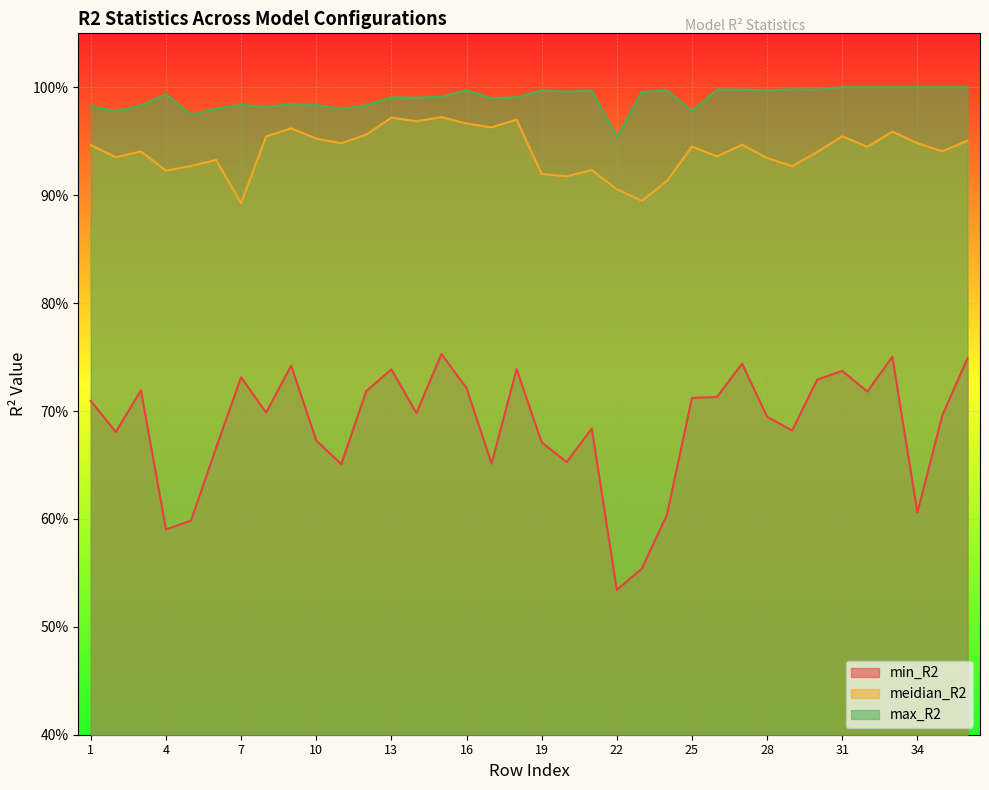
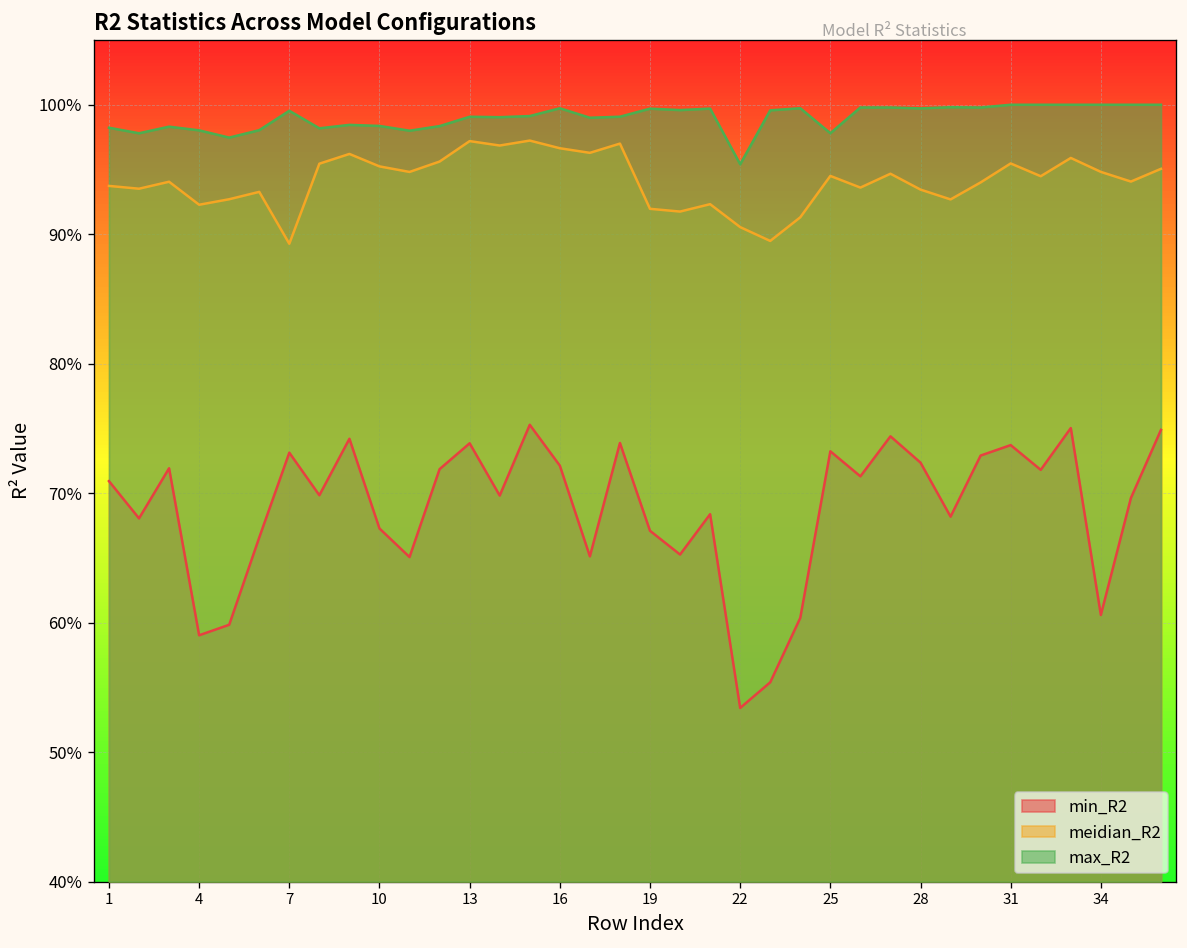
  {
    "min_R2": {
      "1": "70.9%",
      "4": "59.0%",
      "7": "73.1%",
      "10": "67.3%",
      "13": "73.9%",
      "16": "72.1%",
      "19": "67.1%",
      "22": "53.4%",
-     "25": "71.2%",
-     "28": "69.5%",
+     "25": "73.2%",
+     "28": "72.4%",
      "31": "73.7%",
      "34": "60.6%"
    },
    "meidian_R2": {
-     "1": "94.6%",
+     "1": "93.7%",
      "4": "92.3%",
      "7": "89.3%",
      "10": "95.2%",
      "13": "97.2%",
      "16": "96.6%",
      "19": "92.0%",
      "22": "90.5%",
      "25": "94.5%",
      "28": "93.4%",
      "31": "95.5%",
      "34": "94.8%"
    },
    "max_R2": {
      "1": "98.2%",
-     "4": "99.4%",
-     "7": "98.4%",
+     "4": "98.0%",
+     "7": "99.5%",
      "10": "98.4%",
      "13": "99.1%",
      "16": "99.7%",
      "19": "99.7%",
      "22": "95.4%",
      "25": "97.8%",
      "28": "99.7%",
      "31": "100.0%",
      "34": "100.0%"
    }
  }
